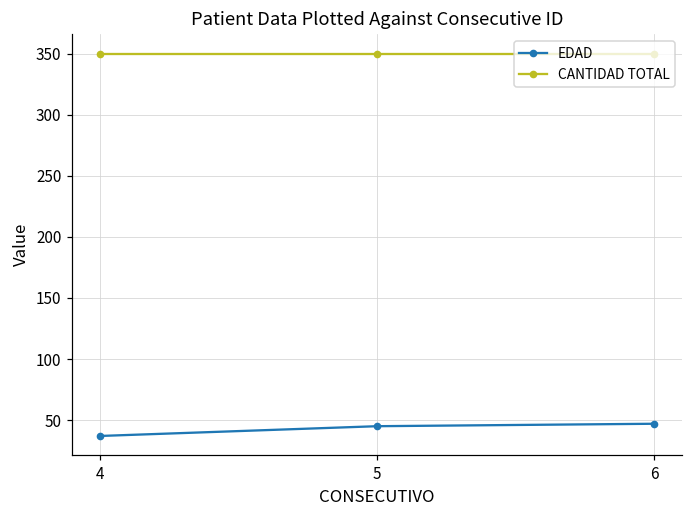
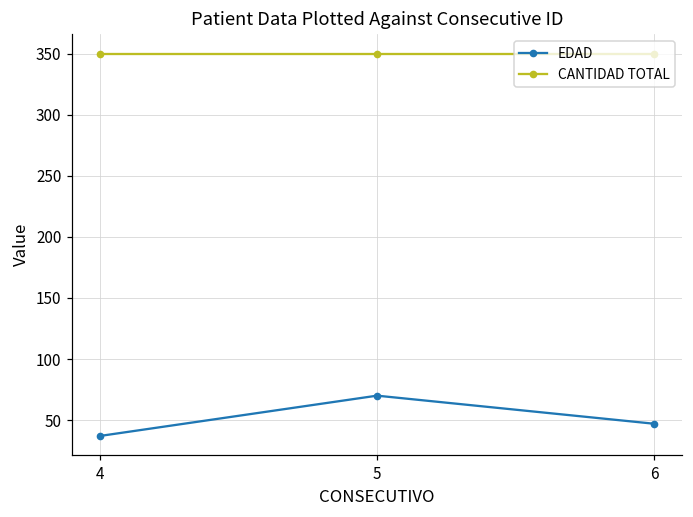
  {
    "EDAD": {
      "4": 37,
-     "5": 45,
+     "5": 70,
      "6": 47
    },
    "CANTIDAD TOTAL": {
      "4": 350,
      "5": 350
    }
  }
